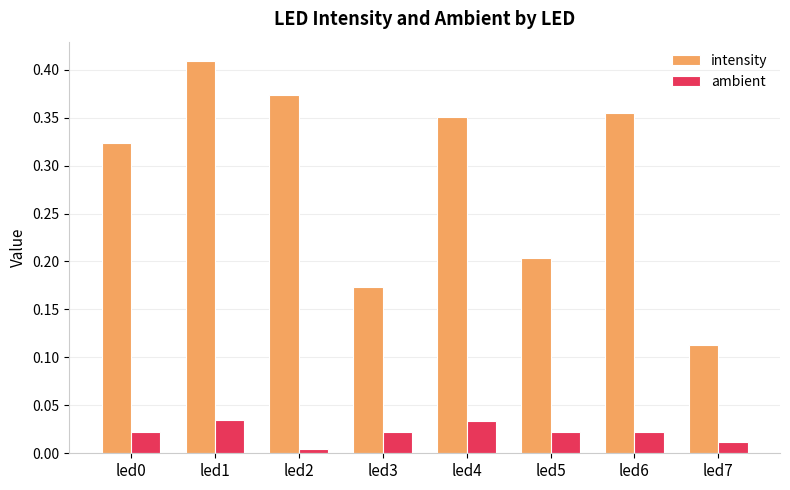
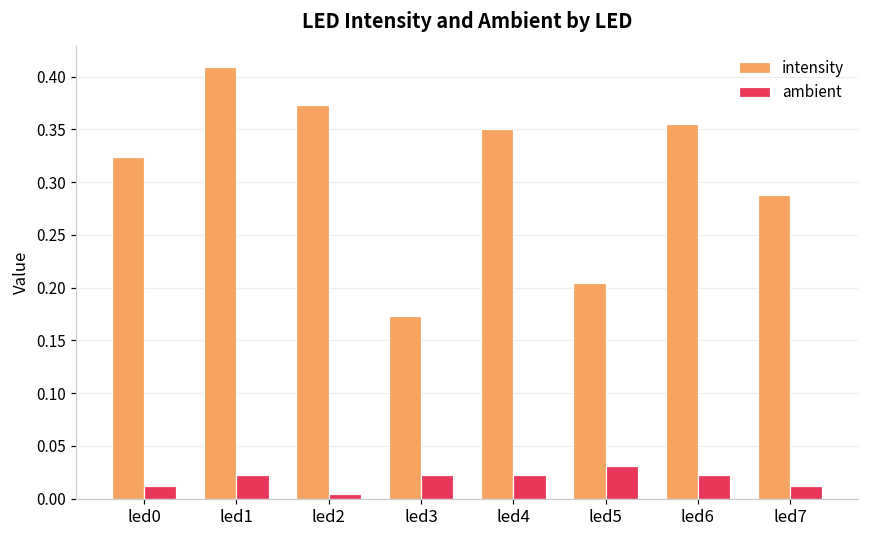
  {
    "intensity": {
      "led0": 0.32,
      "led1": 0.41,
      "led2": 0.37,
      "led3": 0.17,
      "led4": 0.35,
      "led5": 0.20,
      "led6": 0.36,
-     "led7": 0.11
+     "led7": 0.29
    },
    "ambient": {
-     "led0": 0.02,
-     "led1": 0.03,
+     "led0": 0.01,
+     "led1": 0.02,
      "led2": 0.00,
      "led3": 0.02,
-     "led4": 0.03,
-     "led5": 0.02,
+     "led4": 0.02,
+     "led5": 0.03,
      "led6": 0.02,
      "led7": 0.01
    }
  }
